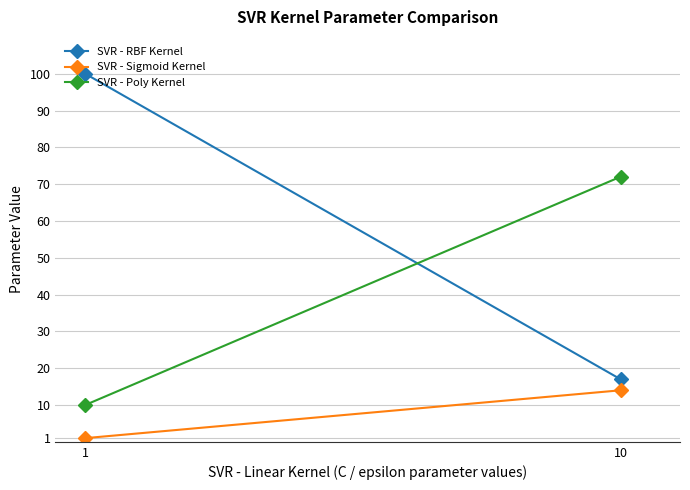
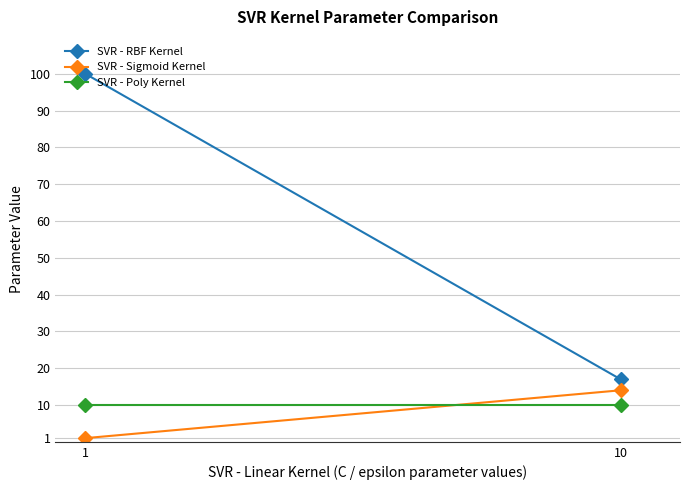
  {
    "SVR - RBF Kernel": {
      "1": 100,
      "10": 17
    },
    "SVR - Sigmoid Kernel": {
      "1": 1,
      "10": 14
    },
    "SVR - Poly Kernel": {
      "1": 10,
-     "10": 72
+     "10": 10
    }
  }
